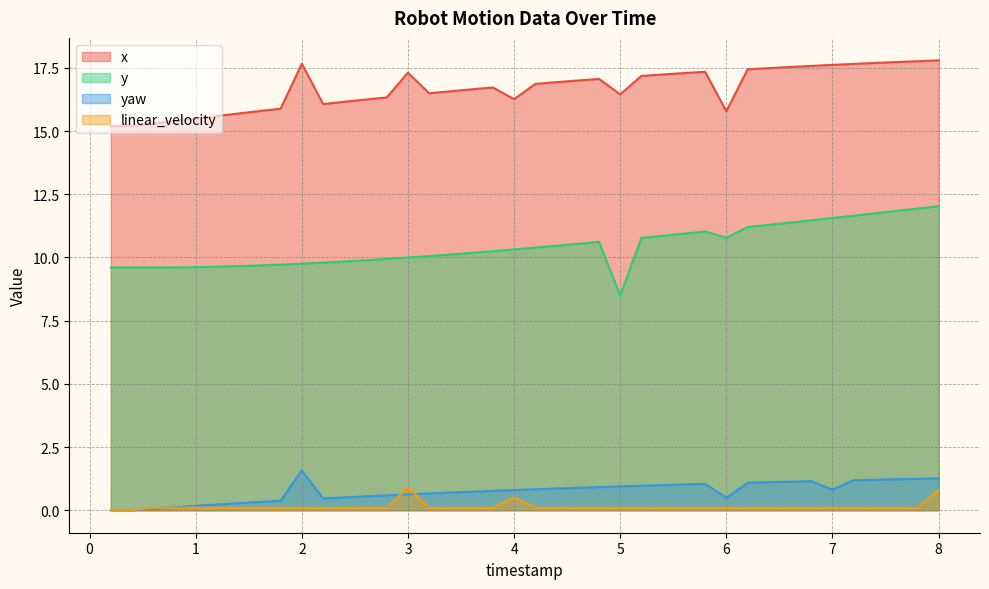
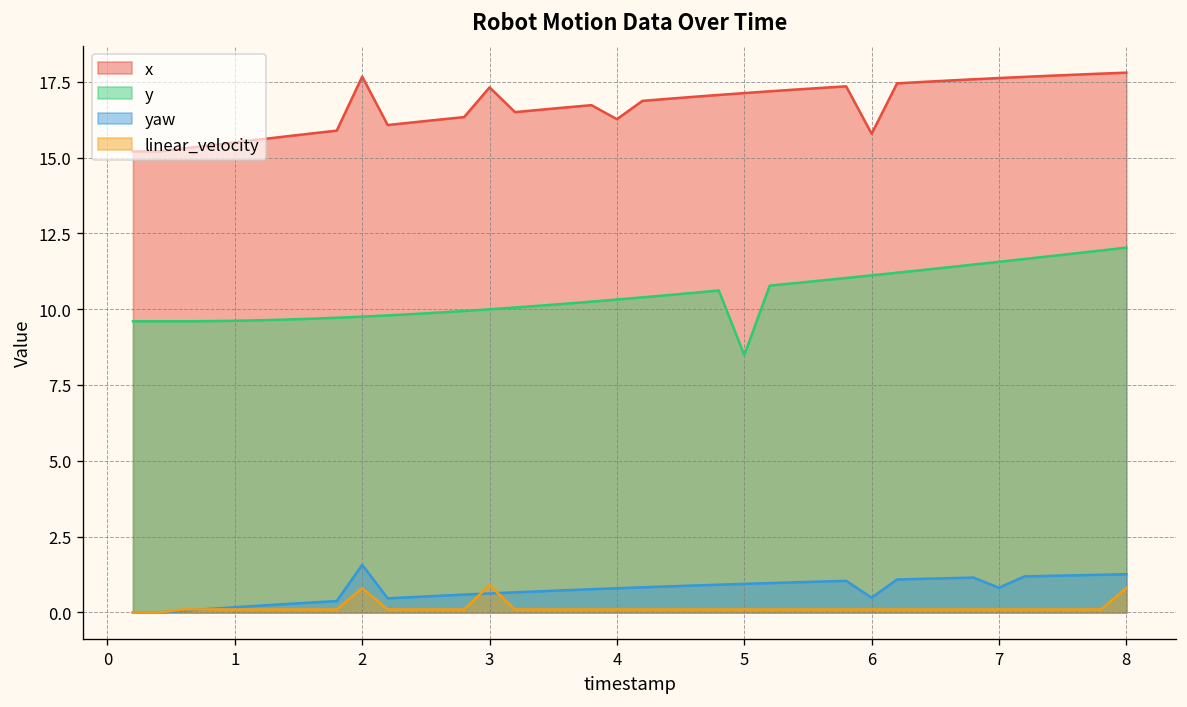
  {
    "x": {
      "2": 17.7,
      "3": 17.3,
      "4": 16.3,
-     "5": 16.5,
+     "5": 17.1,
      "6": 15.8,
      "7": 17.6,
      "8": 17.8
    },
    "y": {
      "1": 9.6,
      "2": 9.8,
      "3": 10.0,
      "4": 10.3,
      "5": 8.5,
-     "6": 10.8,
+     "6": 11.1,
      "7": 11.6,
      "8": 12.0
    },
    "yaw": {
      "2": 1.6,
      "3": 0.6,
      "4": 0.8,
      "5": 0.9,
      "6": 0.5,
      "7": 0.8,
      "8": 1.3
    },
    "linear_velocity": {
-     "2": 0.1,
+     "2": 0.8,
      "3": 0.9,
-     "4": 0.5,
+     "4": 0.1,
      "5": 0.1,
      "6": 0.1,
      "7": 0.1,
      "8": 0.8
    }
  }
